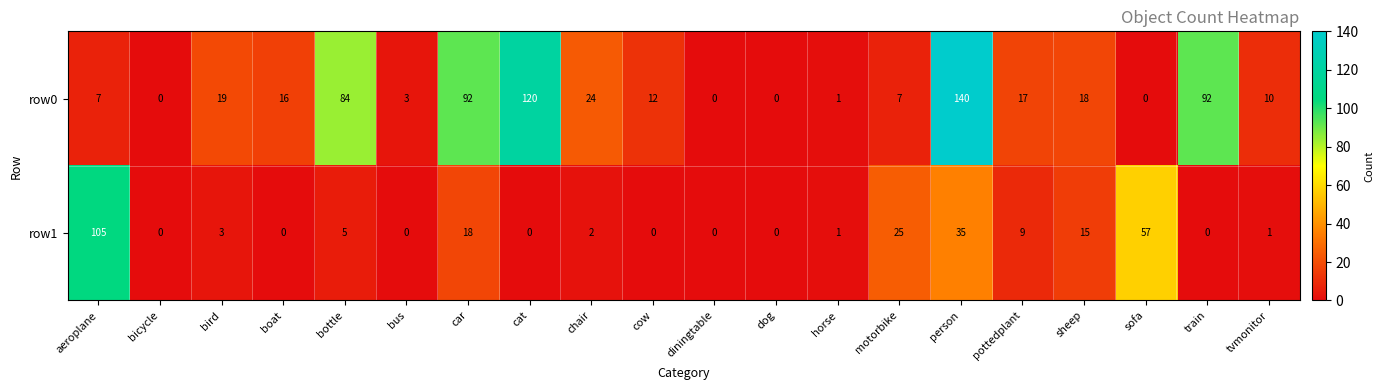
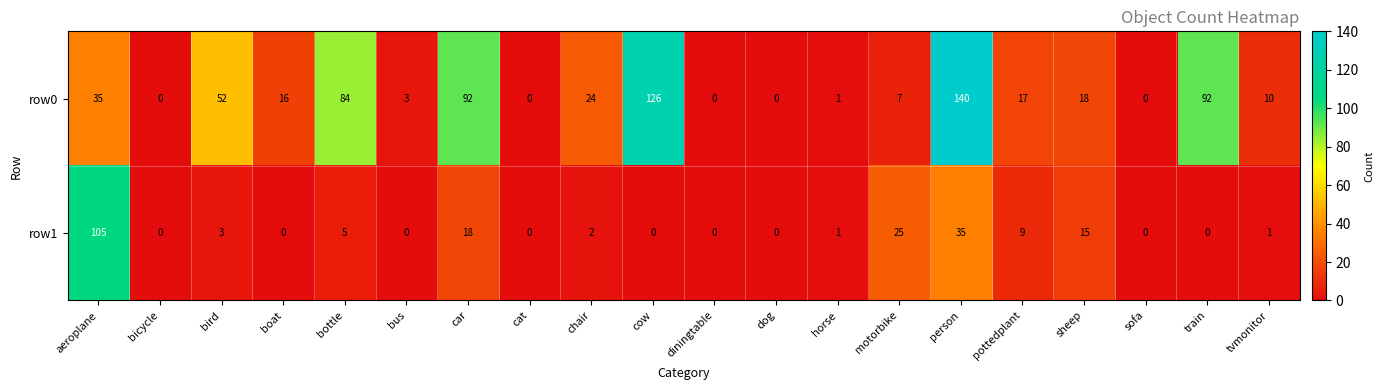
  {
    "row0": {
-     "aeroplane": 7,
+     "aeroplane": 35,
      "bicycle": 0,
-     "bird": 19,
+     "bird": 52,
      "boat": 16,
      "bottle": 84,
      "bus": 3,
      "car": 92,
-     "cat": 120,
+     "cat": 0,
      "chair": 24,
-     "cow": 12,
+     "cow": 126,
      "diningtable": 0,
      "dog": 0,
      "horse": 1,
      "motorbike": 7,
      "person": 140,
      "pottedplant": 17,
      "sheep": 18,
      "sofa": 0,
      "train": 92,
      "tvmonitor": 10
    },
    "row1": {
      "aeroplane": 105,
      "bicycle": 0,
      "bird": 3,
      "boat": 0,
      "bottle": 5,
      "bus": 0,
      "car": 18,
      "cat": 0,
      "chair": 2,
      "cow": 0,
      "diningtable": 0,
      "dog": 0,
      "horse": 1,
      "motorbike": 25,
      "person": 35,
      "pottedplant": 9,
      "sheep": 15,
-     "sofa": 57,
+     "sofa": 0,
      "train": 0,
      "tvmonitor": 1
    }
  }
